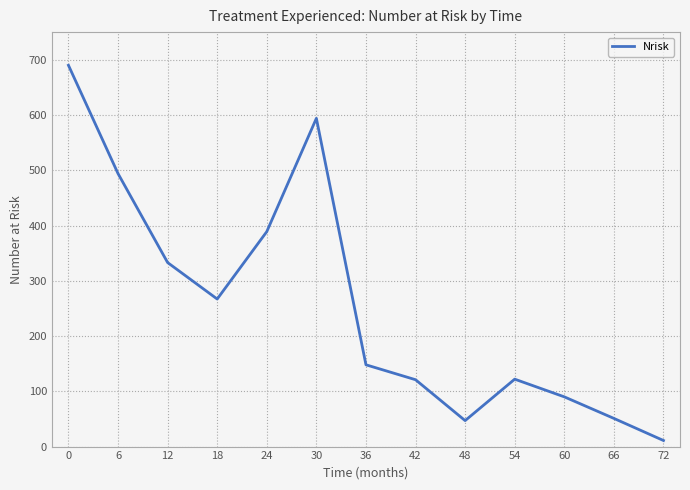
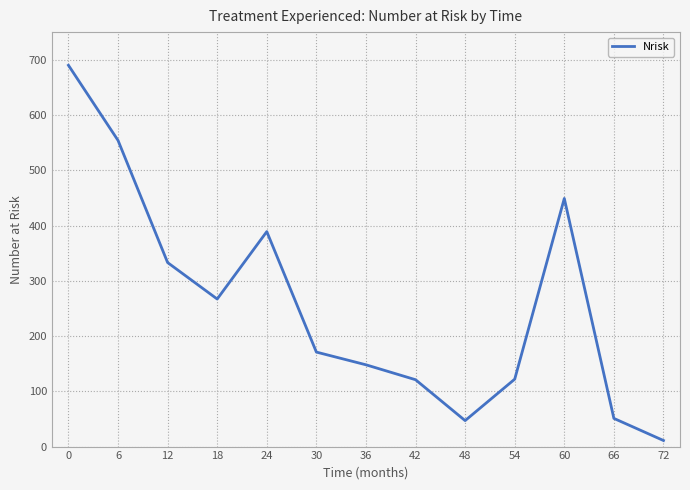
  {
    "0": 690,
-   "6": 490,
+   "6": 550,
    "12": 330,
    "18": 270,
    "24": 390,
-   "30": 590,
+   "30": 170,
    "36": 150,
    "42": 120,
    "48": 50,
    "54": 120,
-   "60": 90,
+   "60": 450,
    "66": 50,
    "72": 10
  }
